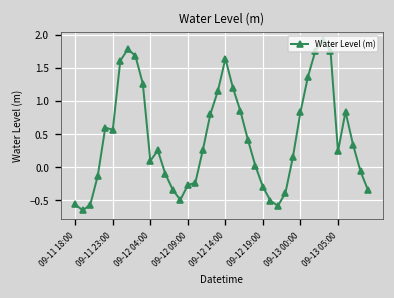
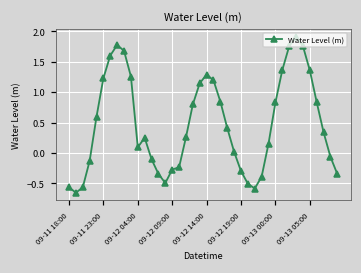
  {
    "09-11 18:00": -0.6,
-   "09-11 23:00": 0.6,
+   "09-11 23:00": 1.2,
    "09-12 04:00": 0.1,
    "09-12 09:00": -0.3,
-   "09-12 14:00": 1.6,
+   "09-12 14:00": 1.3,
    "09-12 19:00": -0.3,
    "09-13 00:00": 0.8,
-   "09-13 05:00": 0.2
+   "09-13 05:00": 1.4
  }
